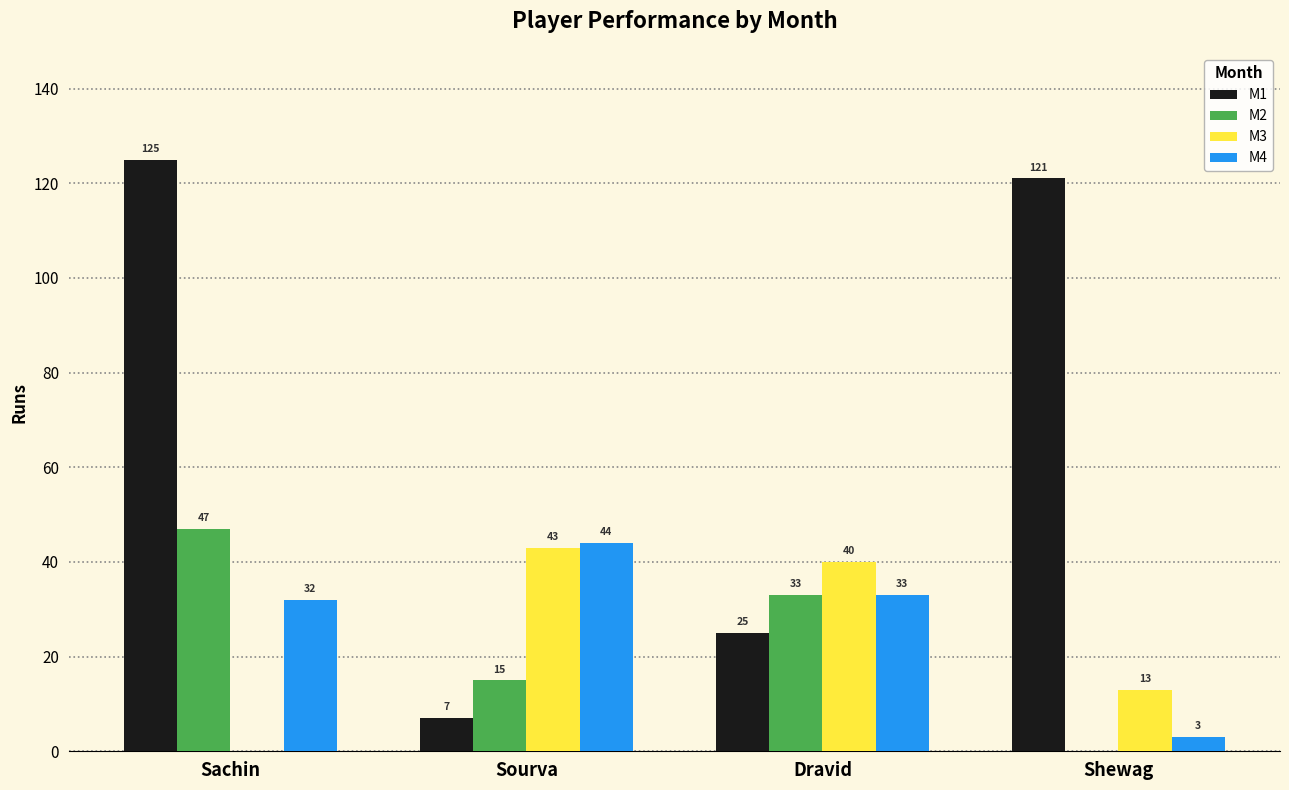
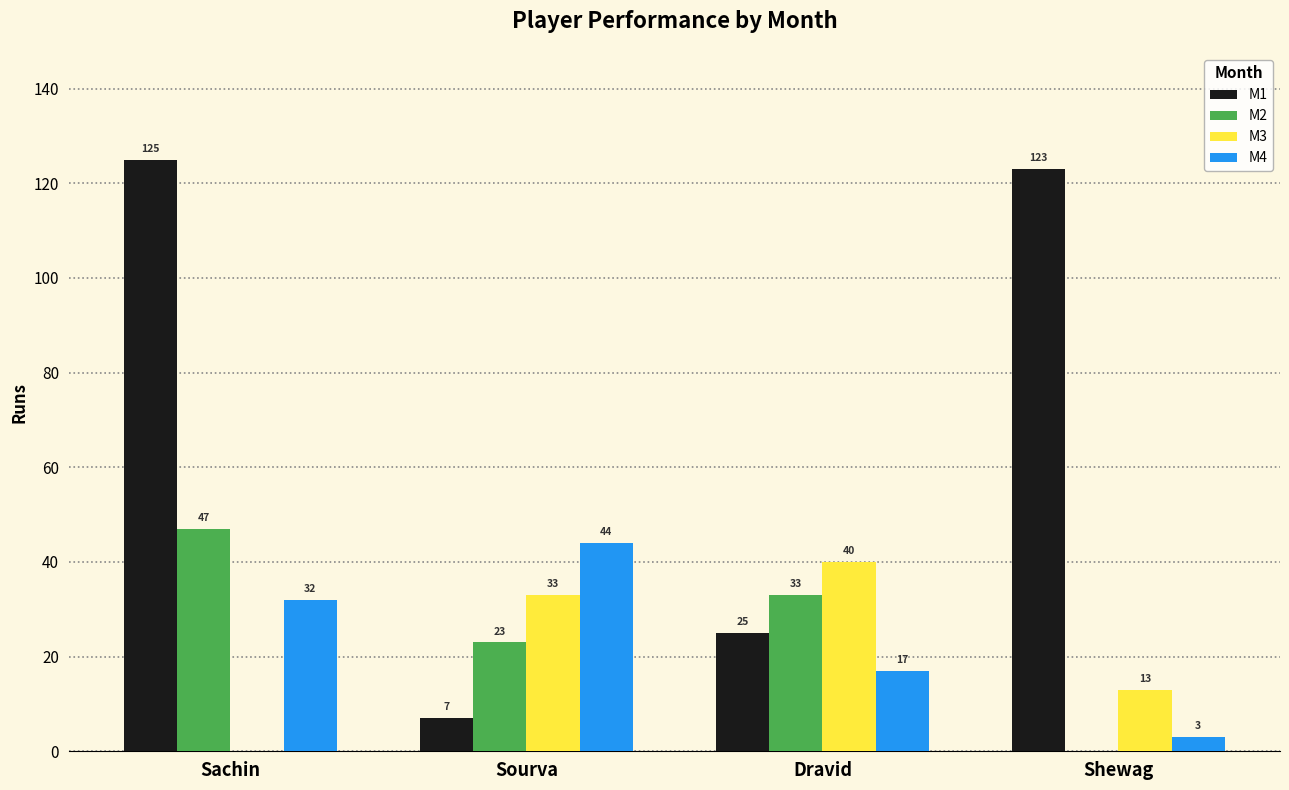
  {
    "M1": {
      "Sachin": 125,
      "Sourva": 7,
      "Dravid": 25,
-     "Shewag": 121
+     "Shewag": 123
    },
    "M2": {
      "Sachin": 47,
-     "Sourva": 15,
+     "Sourva": 23,
      "Dravid": 33
    },
    "M3": {
-     "Sourva": 43,
+     "Sourva": 33,
      "Dravid": 40,
      "Shewag": 13
    },
    "M4": {
      "Sachin": 32,
      "Sourva": 44,
-     "Dravid": 33,
+     "Dravid": 17,
      "Shewag": 3
    }
  }
